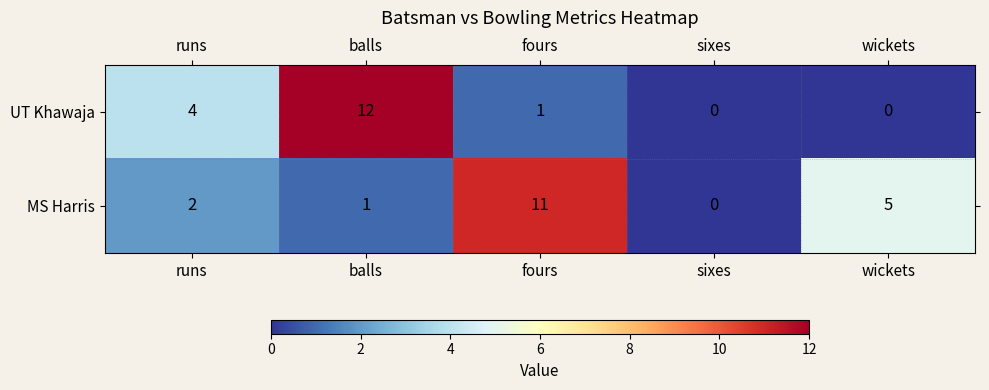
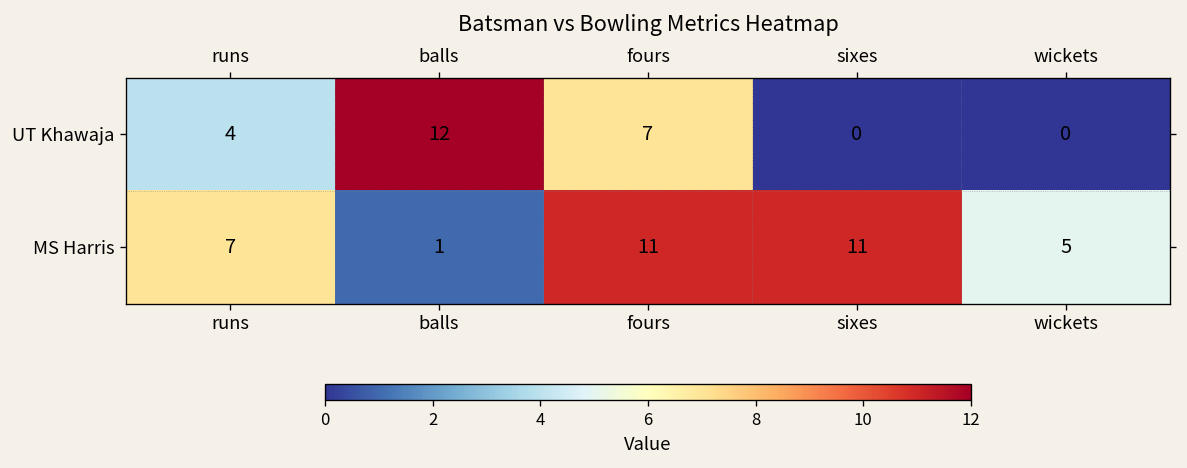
  {
    "UT Khawaja": {
      "runs": 4,
      "balls": 12,
-     "fours": 1,
+     "fours": 7,
      "sixes": 0,
      "wickets": 0
    },
    "MS Harris": {
-     "runs": 2,
+     "runs": 7,
      "balls": 1,
      "fours": 11,
-     "sixes": 0,
+     "sixes": 11,
      "wickets": 5
    }
  }
